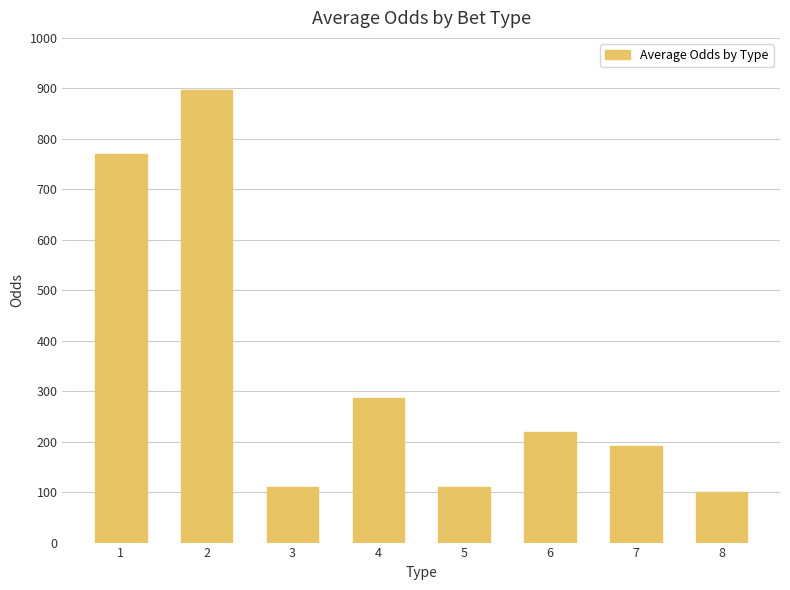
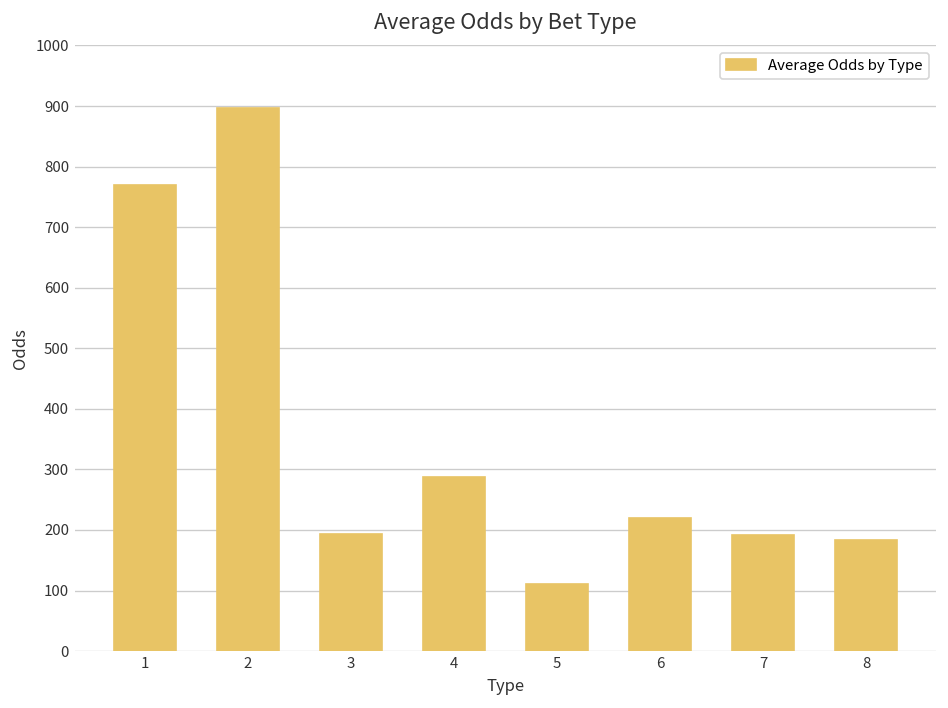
  {
    "1": 770,
    "2": 900,
-   "3": 110,
+   "3": 190,
    "4": 290,
    "5": 110,
    "6": 220,
    "7": 190,
-   "8": 100
+   "8": 180
  }
